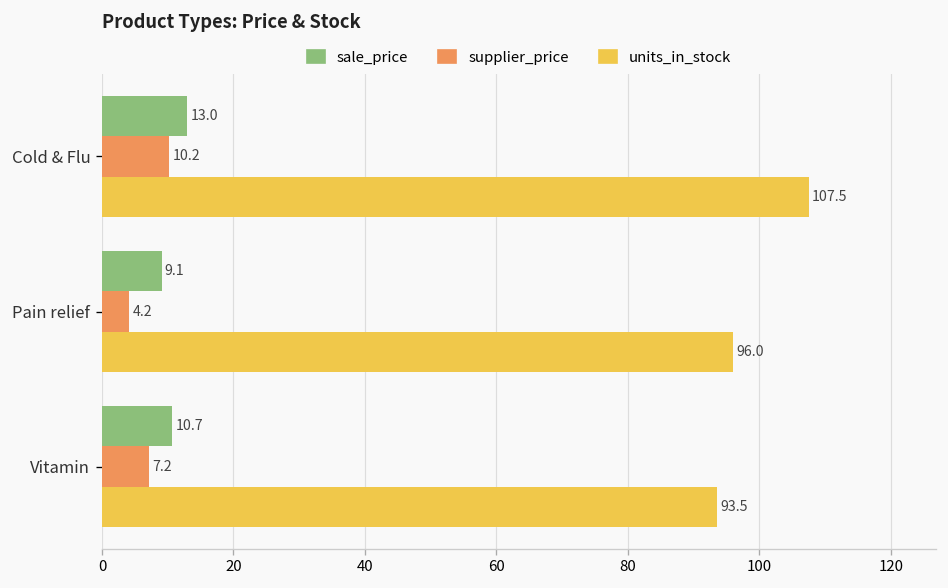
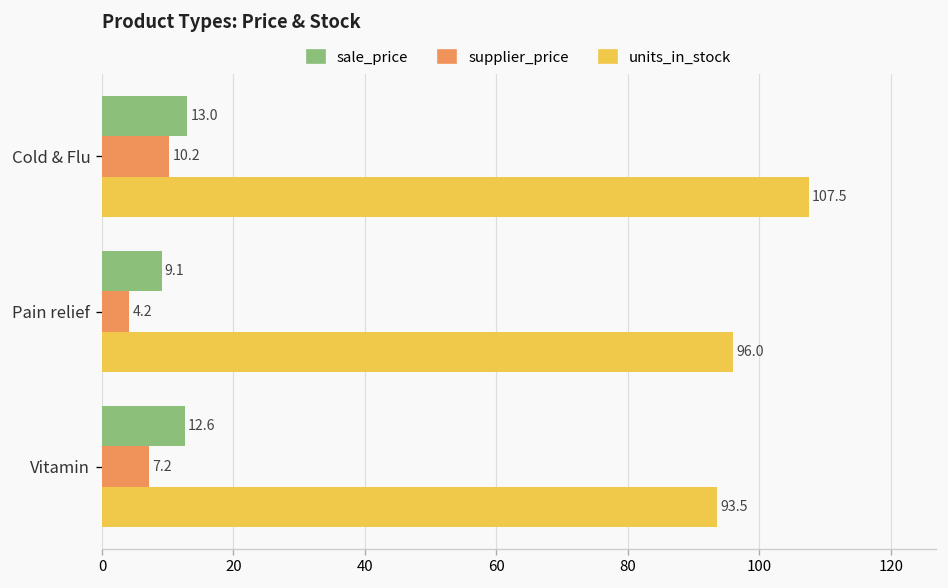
  {
    "sale_price": {
      "Cold & Flu": 13.0,
      "Pain relief": 9.1,
-     "Vitamin": 10.7
+     "Vitamin": 12.6
    }
  }
